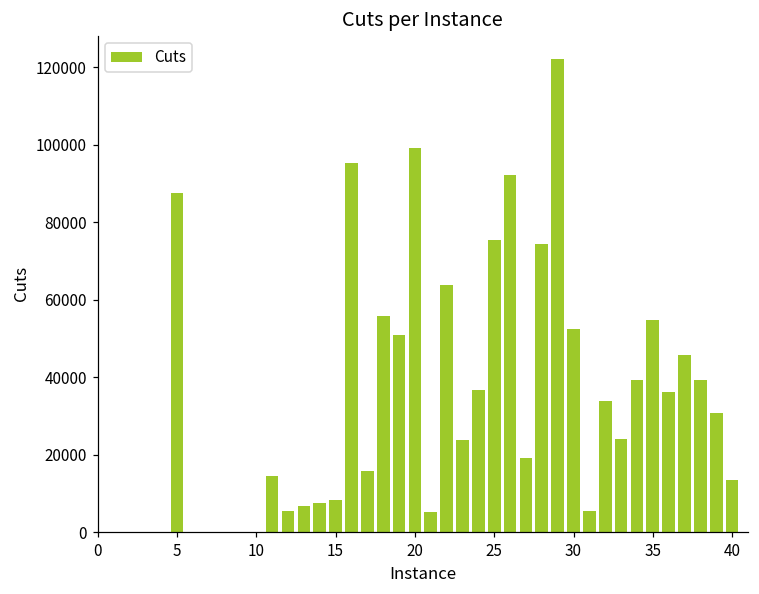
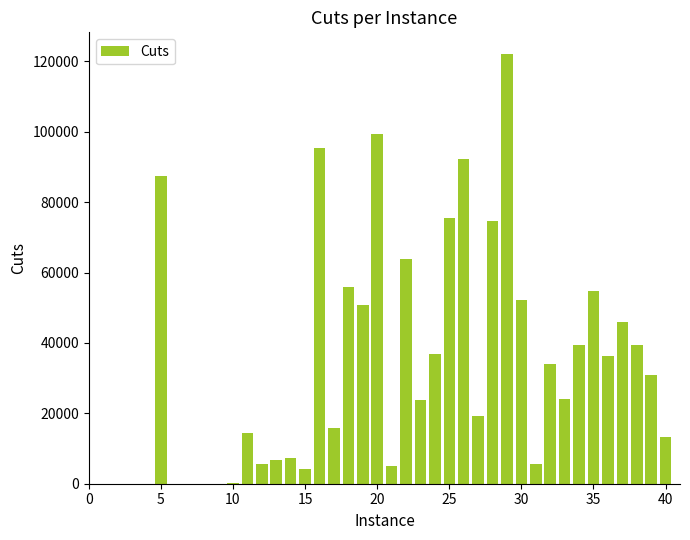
  {
    "5": 88000,
-   "15": 8000,
+   "15": 4000,
    "20": 99000,
    "25": 76000,
    "30": 52000,
    "35": 55000,
    "40": 13000
  }
